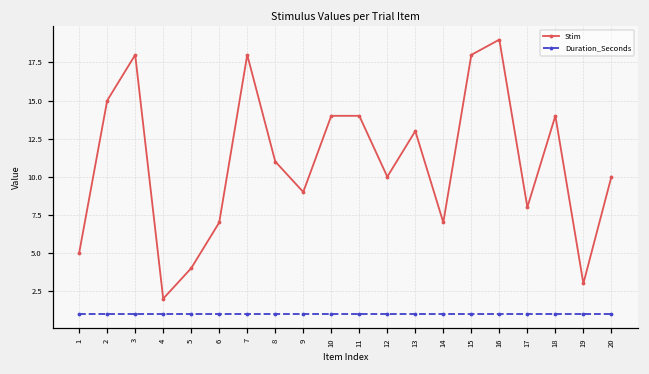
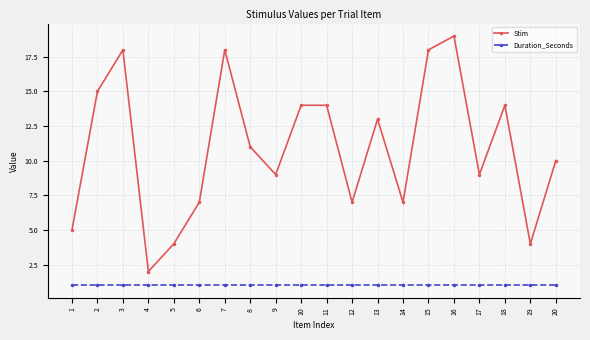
  {
    "Stim": {
      "1": 5,
      "2": 15,
      "3": 18,
      "4": 2,
      "5": 4,
      "6": 7,
      "7": 18,
      "8": 11,
      "9": 9,
      "10": 14,
      "11": 14,
-     "12": 10,
+     "12": 7,
      "13": 13,
      "14": 7,
      "15": 18,
      "16": 19,
-     "17": 8,
+     "17": 9,
      "18": 14,
-     "19": 3,
+     "19": 4,
      "20": 10
    },
    "Duration_Seconds": {
      "1": 1,
      "2": 1,
      "3": 1,
      "4": 1,
      "5": 1,
      "6": 1,
      "7": 1,
      "8": 1,
      "9": 1,
      "10": 1,
      "11": 1,
      "12": 1,
      "13": 1,
      "14": 1,
      "15": 1,
      "16": 1,
      "17": 1,
      "18": 1,
      "19": 1,
      "20": 1
    }
  }
